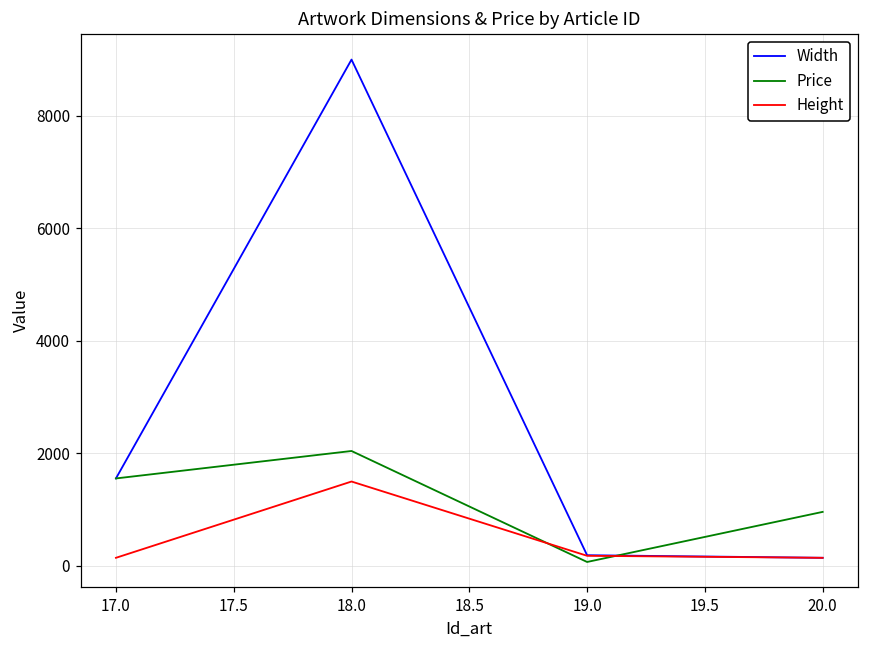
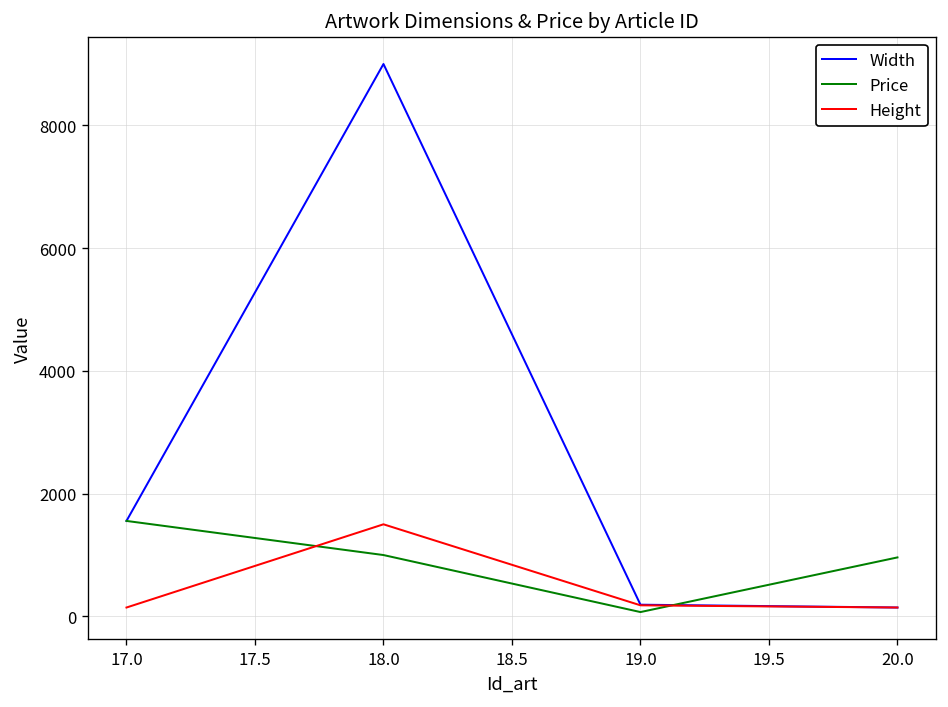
  {
    "Width": {
      "18.0": 9000
    },
    "Price": {
-     "18.0": 2000,
+     "18.0": 1000,
      "19.0": 100,
      "20.0": 1000
    },
    "Height": {
      "17.0": 100,
      "18.0": 1500
    }
  }
